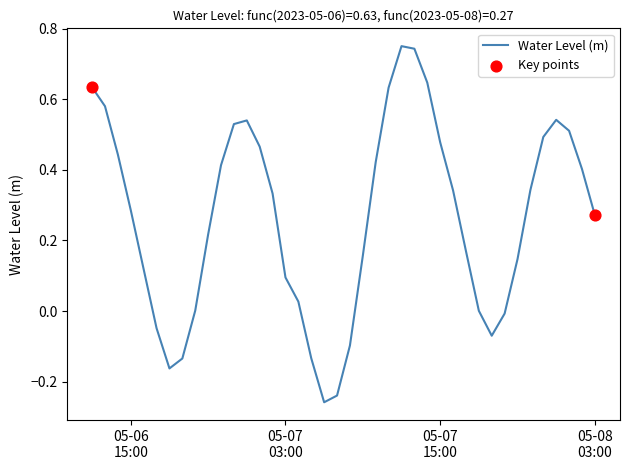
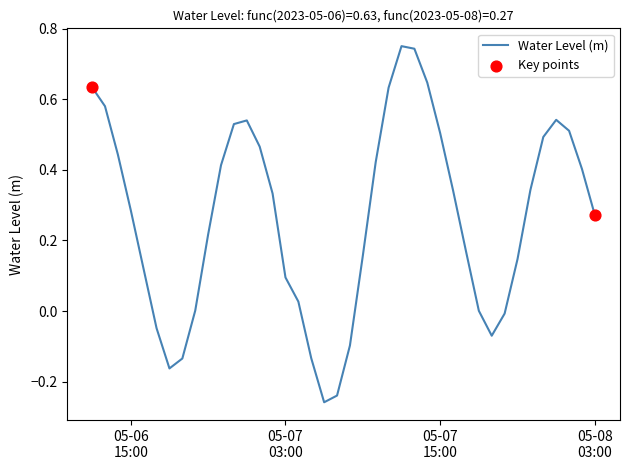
  {
    "Water Level (m)": {
      "05-06 15:00": 0.29,
      "05-07 03:00": 0.10,
-     "05-07 15:00": 0.48
+     "05-07 15:00": 0.50
    }
  }
